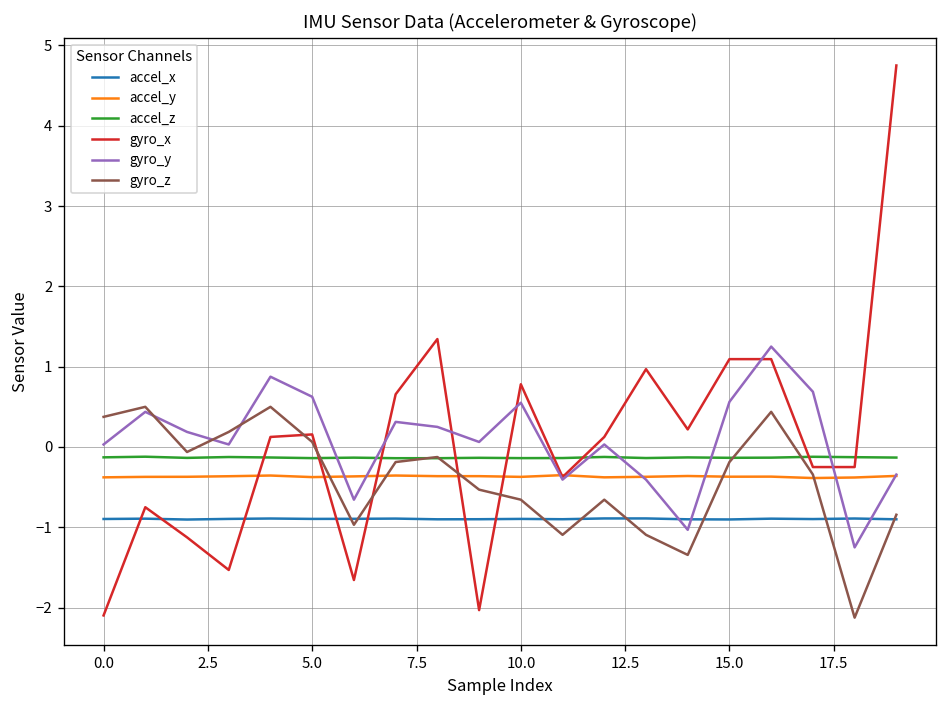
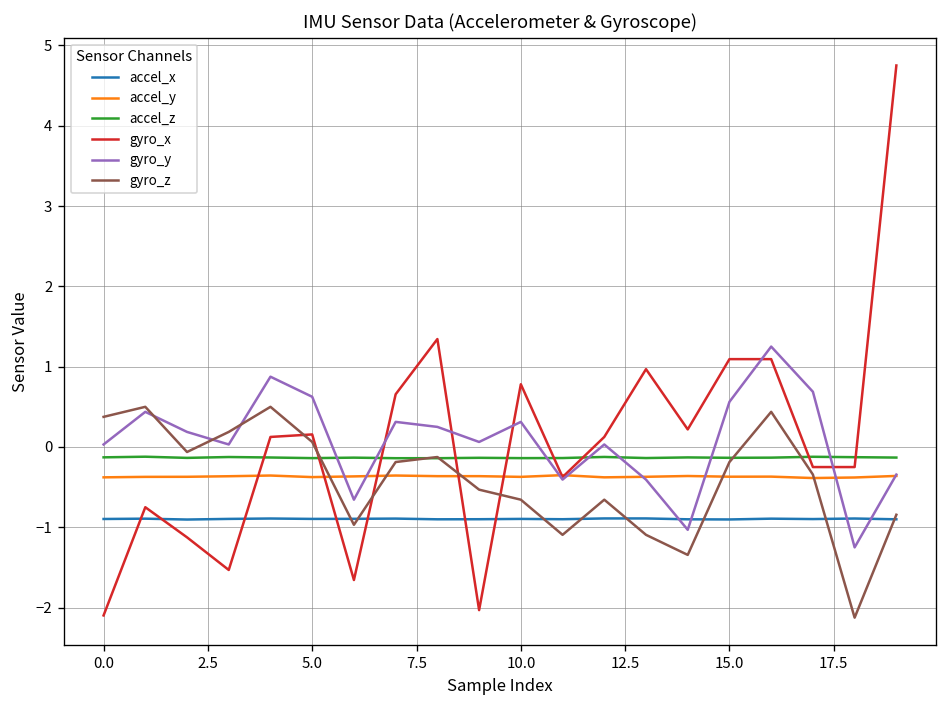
  {
    "accel_x": {
      "0.0": -0.9,
      "5.0": -0.9,
      "10.0": -0.9,
      "15.0": -0.9
    },
    "accel_y": {
      "0.0": -0.4,
      "5.0": -0.4,
      "10.0": -0.4,
      "15.0": -0.4
    },
    "accel_z": {
      "0.0": -0.1,
      "5.0": -0.1,
      "10.0": -0.1,
      "15.0": -0.1
    },
    "gyro_x": {
      "0.0": -2.1,
      "5.0": 0.2,
      "10.0": 0.8,
      "15.0": 1.1
    },
    "gyro_y": {
      "0.0": 0.0,
      "5.0": 0.6,
-     "10.0": 0.6,
+     "10.0": 0.3,
      "15.0": 0.6
    },
    "gyro_z": {
      "0.0": 0.4,
      "5.0": 0.1,
      "10.0": -0.7,
      "15.0": -0.2
    }
  }
